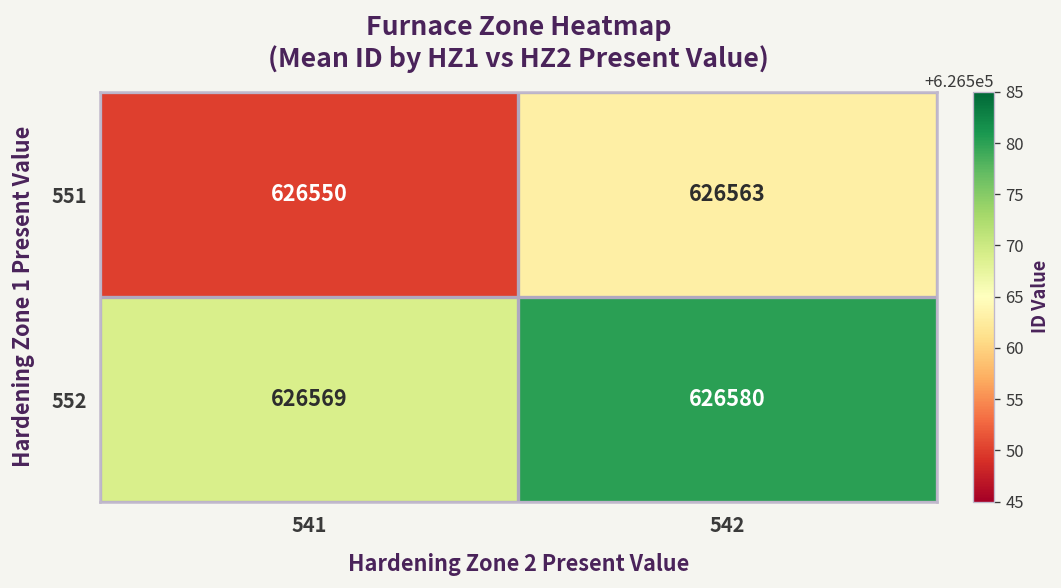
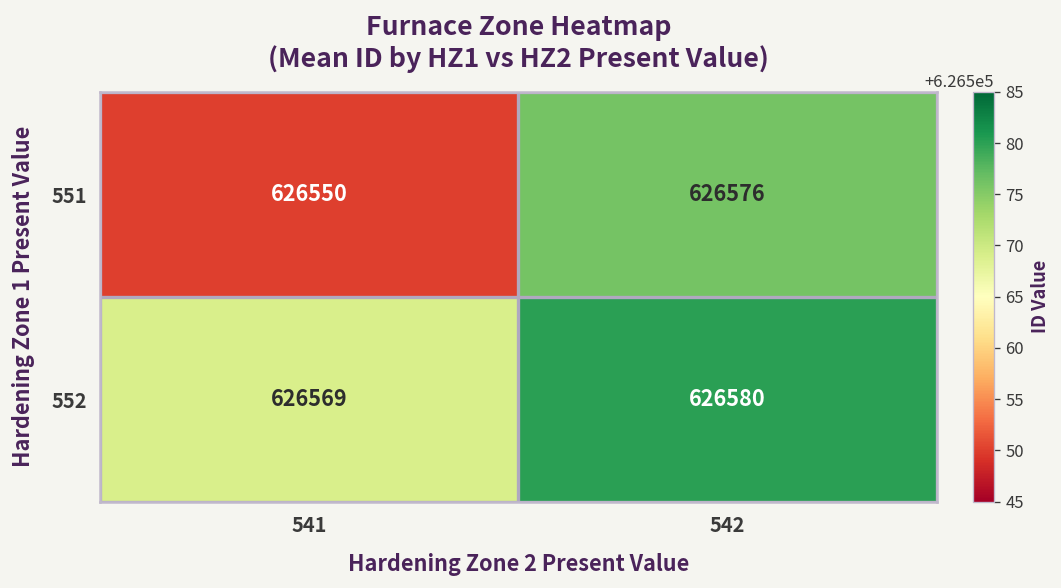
  {
    "551": {
      "541": 626550,
-     "542": 626563
+     "542": 626576
    },
    "552": {
      "541": 626569,
      "542": 626580
    }
  }
